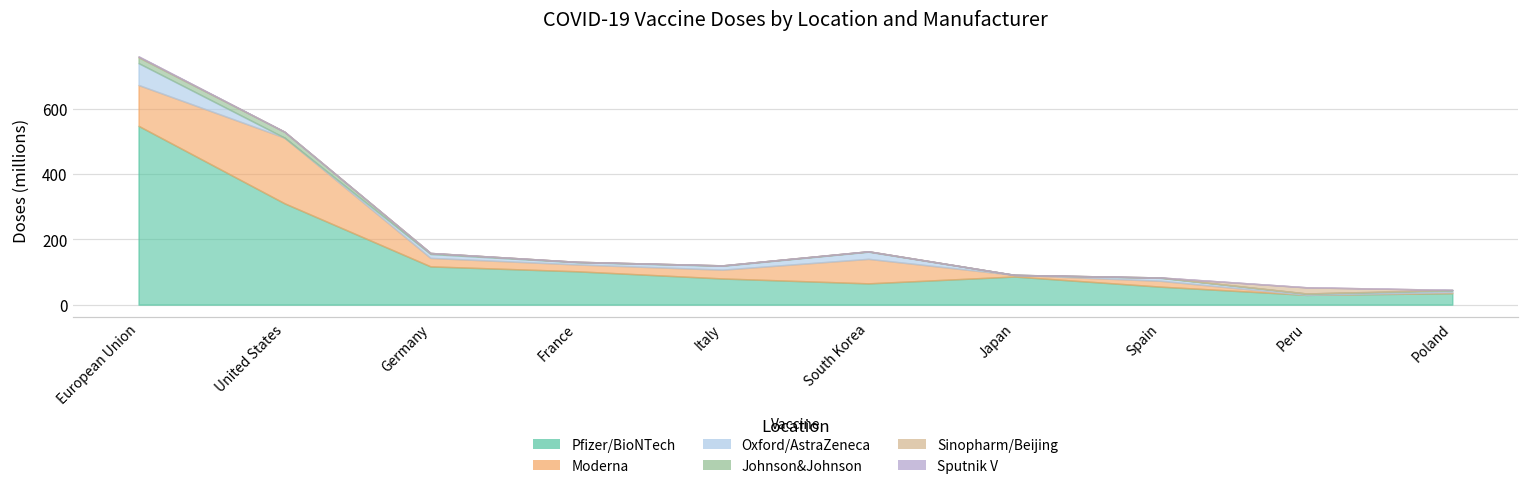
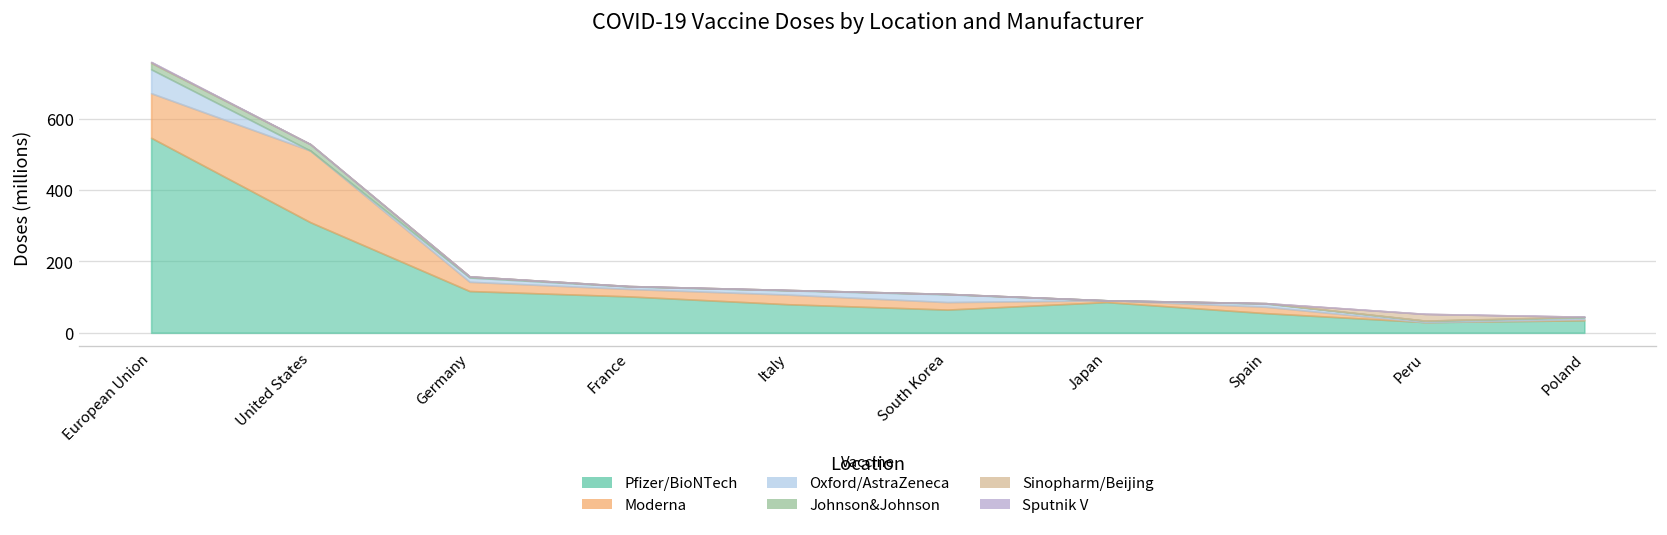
  {
    "Moderna": {
      "European Union": 130,
      "Germany": 30,
      "Italy": 30,
-     "South Korea": 80,
+     "South Korea": 20,
      "Spain": 20
    }
  }
